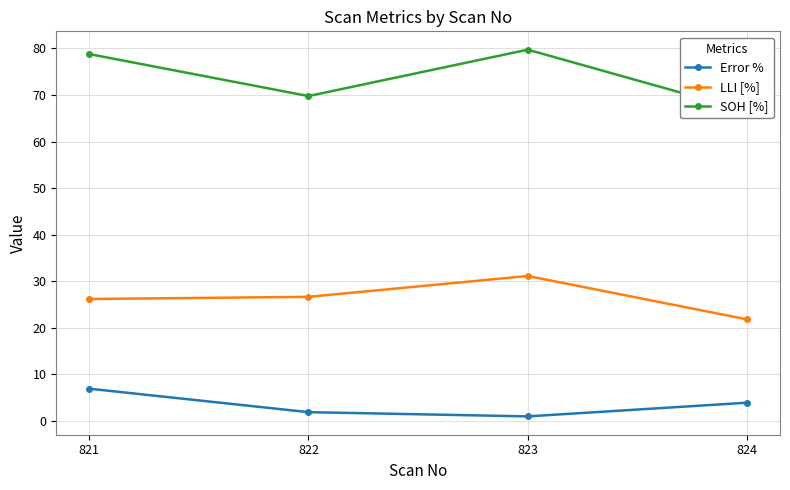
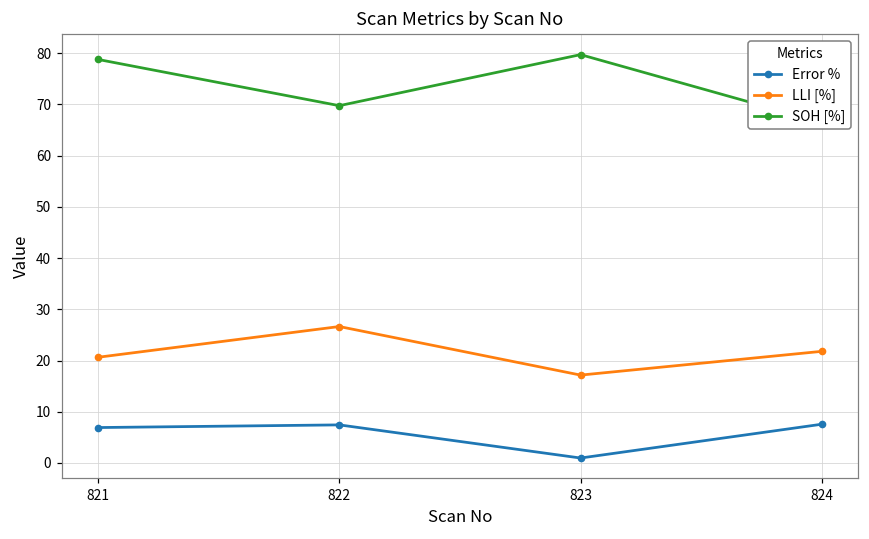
  {
    "Error %": {
      "821": 7,
-     "822": 2,
+     "822": 7,
      "823": 1,
-     "824": 4
+     "824": 8
    },
    "LLI [%]": {
-     "821": 26,
+     "821": 21,
      "822": 27,
-     "823": 31,
+     "823": 17,
      "824": 22
    },
    "SOH [%]": {
      "821": 79,
      "822": 70,
      "823": 80
    }
  }
